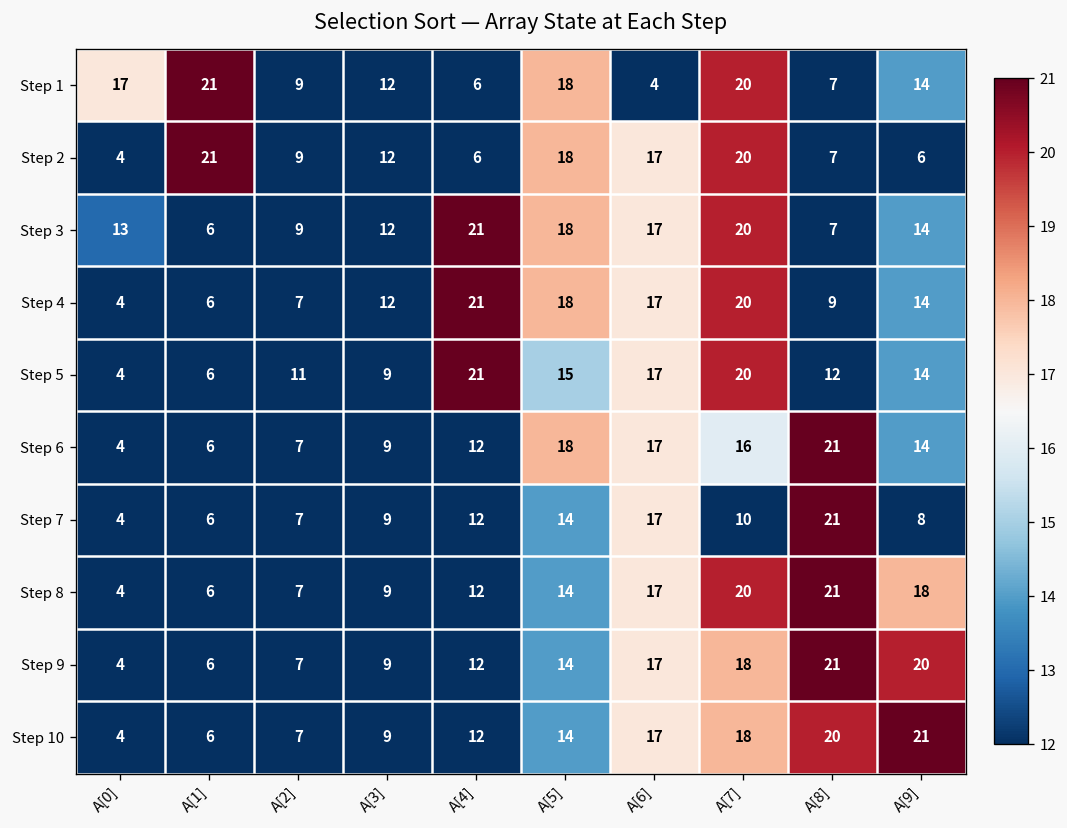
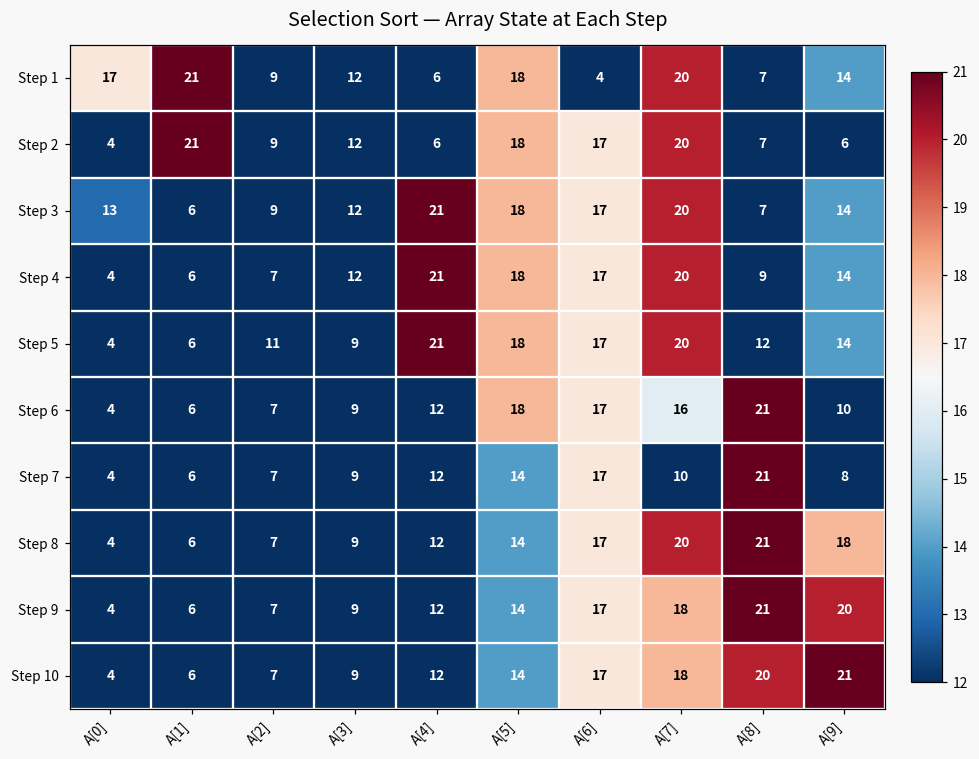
  {
    "Step 1": {
      "A[0]": 17,
      "A[1]": 21,
      "A[2]": 9,
      "A[3]": 12,
      "A[4]": 6,
      "A[5]": 18,
      "A[6]": 4,
      "A[7]": 20,
      "A[8]": 7,
      "A[9]": 14
    },
    "Step 2": {
      "A[0]": 4,
      "A[1]": 21,
      "A[2]": 9,
      "A[3]": 12,
      "A[4]": 6,
      "A[5]": 18,
      "A[6]": 17,
      "A[7]": 20,
      "A[8]": 7,
      "A[9]": 6
    },
    "Step 3": {
      "A[0]": 13,
      "A[1]": 6,
      "A[2]": 9,
      "A[3]": 12,
      "A[4]": 21,
      "A[5]": 18,
      "A[6]": 17,
      "A[7]": 20,
      "A[8]": 7,
      "A[9]": 14
    },
    "Step 4": {
      "A[0]": 4,
      "A[1]": 6,
      "A[2]": 7,
      "A[3]": 12,
      "A[4]": 21,
      "A[5]": 18,
      "A[6]": 17,
      "A[7]": 20,
      "A[8]": 9,
      "A[9]": 14
    },
    "Step 5": {
      "A[0]": 4,
      "A[1]": 6,
      "A[2]": 11,
      "A[3]": 9,
      "A[4]": 21,
-     "A[5]": 15,
+     "A[5]": 18,
      "A[6]": 17,
      "A[7]": 20,
      "A[8]": 12,
      "A[9]": 14
    },
    "Step 6": {
      "A[0]": 4,
      "A[1]": 6,
      "A[2]": 7,
      "A[3]": 9,
      "A[4]": 12,
      "A[5]": 18,
      "A[6]": 17,
      "A[7]": 16,
      "A[8]": 21,
-     "A[9]": 14
+     "A[9]": 10
    },
    "Step 7": {
      "A[0]": 4,
      "A[1]": 6,
      "A[2]": 7,
      "A[3]": 9,
      "A[4]": 12,
      "A[5]": 14,
      "A[6]": 17,
      "A[7]": 10,
      "A[8]": 21,
      "A[9]": 8
    },
    "Step 8": {
      "A[0]": 4,
      "A[1]": 6,
      "A[2]": 7,
      "A[3]": 9,
      "A[4]": 12,
      "A[5]": 14,
      "A[6]": 17,
      "A[7]": 20,
      "A[8]": 21,
      "A[9]": 18
    },
    "Step 9": {
      "A[0]": 4,
      "A[1]": 6,
      "A[2]": 7,
      "A[3]": 9,
      "A[4]": 12,
      "A[5]": 14,
      "A[6]": 17,
      "A[7]": 18,
      "A[8]": 21,
      "A[9]": 20
    },
    "Step 10": {
      "A[0]": 4,
      "A[1]": 6,
      "A[2]": 7,
      "A[3]": 9,
      "A[4]": 12,
      "A[5]": 14,
      "A[6]": 17,
      "A[7]": 18,
      "A[8]": 20,
      "A[9]": 21
    }
  }
